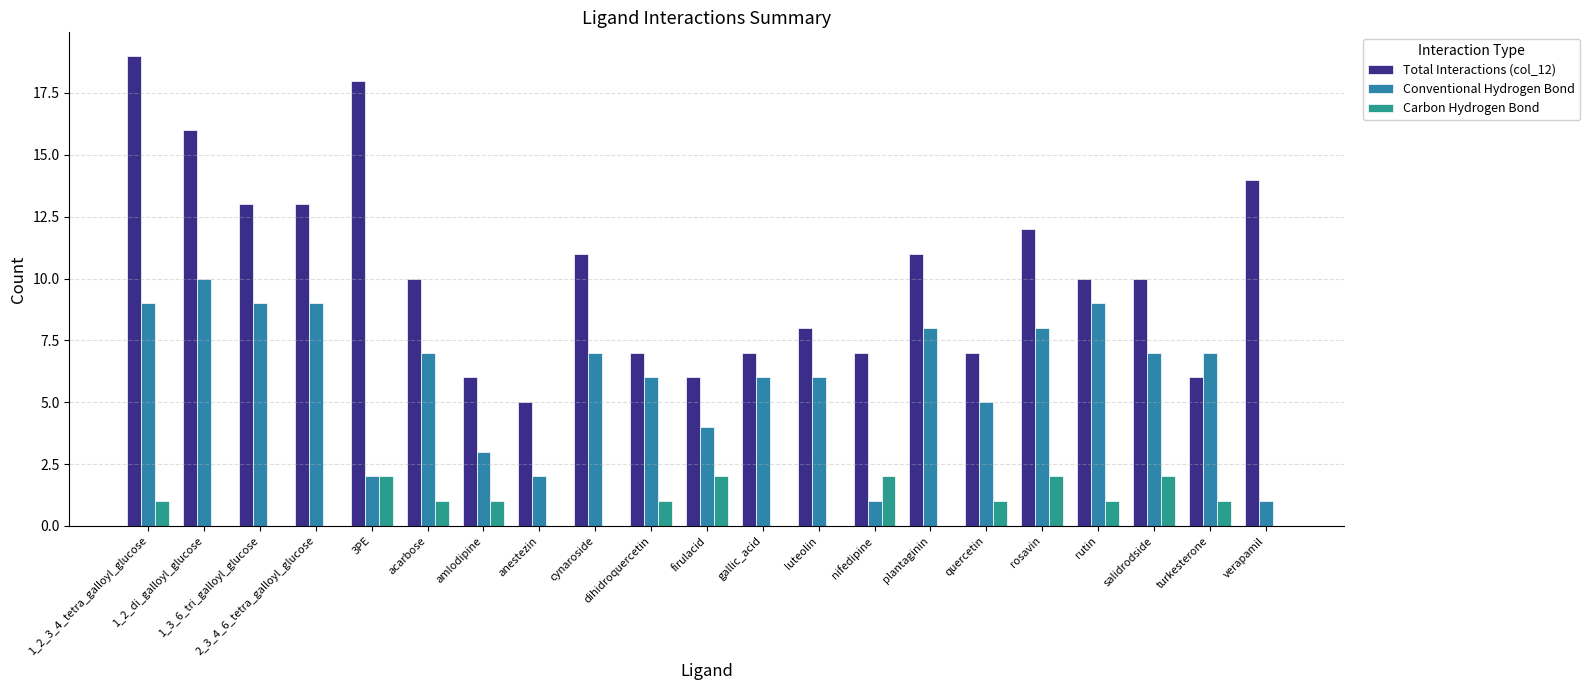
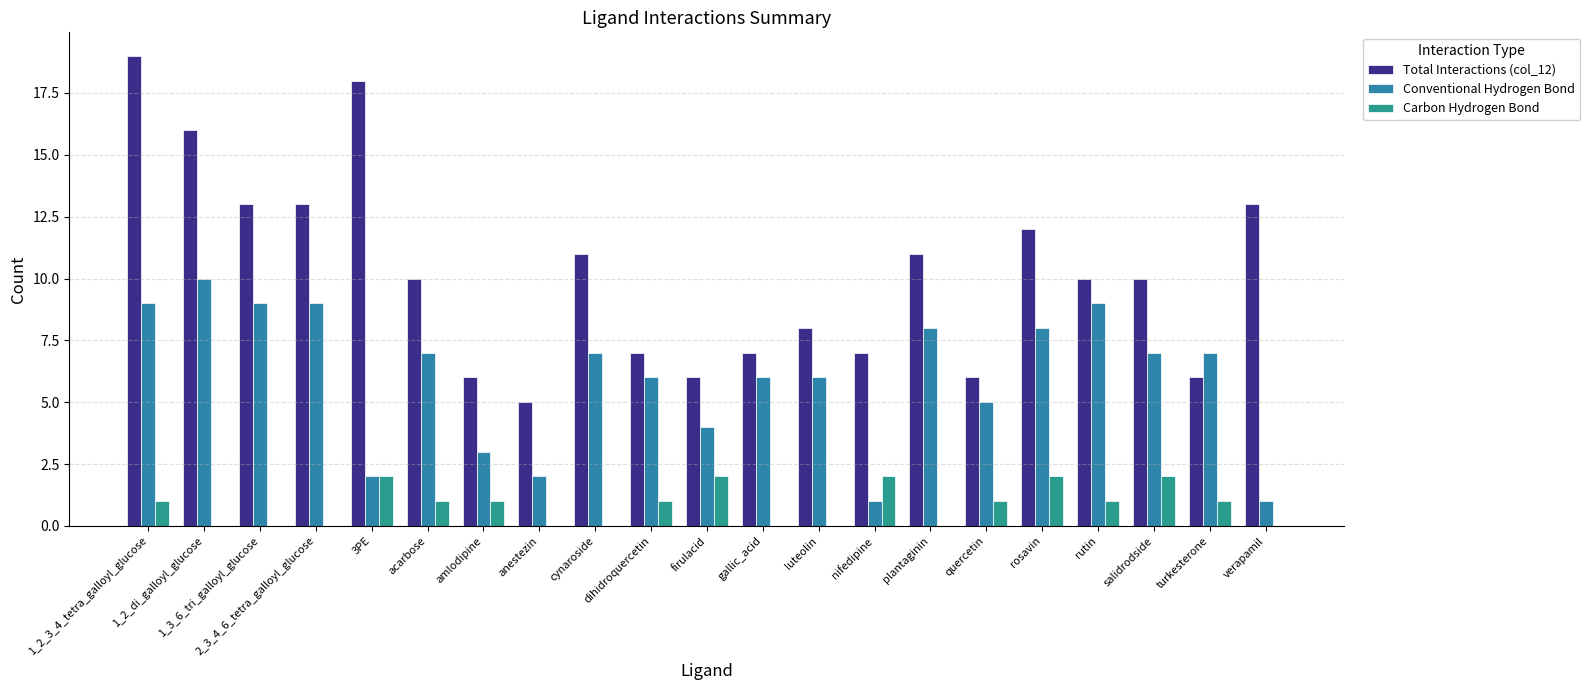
  {
    "Total Interactions (col_12)": {
      "1_2_3_4_tetra_galloyl_glucose": 19,
      "1_2_di_galloyl_glucose": 16,
      "1_3_6_tri_galloyl_glucose": 13,
      "2_3_4_6_tetra_galloyl_glucose": 13,
      "3PE": 18,
      "acarbose": 10,
      "amlodipine": 6,
      "anestezin": 5,
      "cynaroside": 11,
      "dihidroquercetin": 7,
      "firulacid": 6,
      "gallic_acid": 7,
      "luteolin": 8,
      "nifedipine": 7,
      "plantaginin": 11,
-     "quercetin": 7,
+     "quercetin": 6,
      "rosavin": 12,
      "rutin": 10,
      "salidrodside": 10,
      "turkesterone": 6,
-     "verapamil": 14
+     "verapamil": 13
    }
  }
